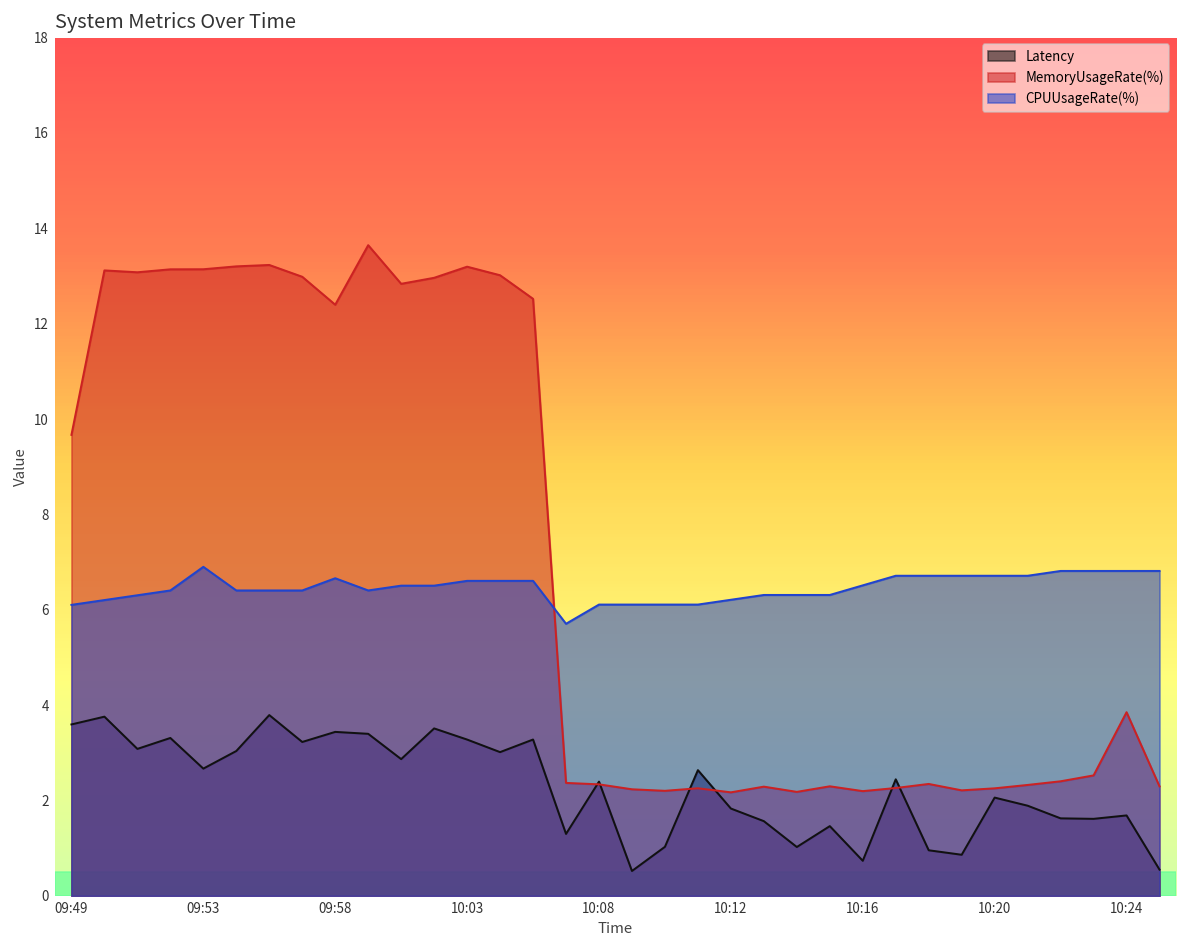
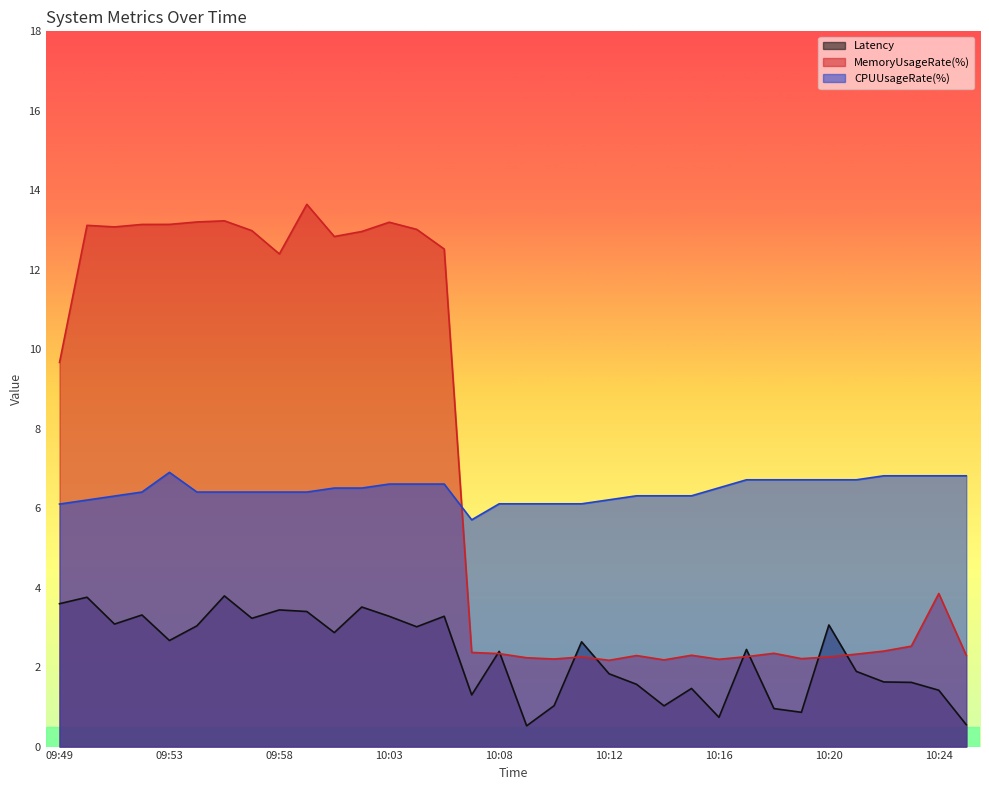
  {
    "Latency": {
      "09:49": 3.6,
      "09:53": 2.7,
      "09:58": 3.4,
      "10:03": 3.3,
      "10:12": 1.8,
      "10:16": 0.7,
-     "10:20": 2.1,
-     "10:24": 1.7
+     "10:20": 3.1,
+     "10:24": 1.4
    },
    "MemoryUsageRate(%)": {
      "09:49": 9.7,
      "09:53": 13.1,
      "09:58": 12.4,
      "10:03": 13.2,
      "10:12": 2.2,
      "10:16": 2.2,
      "10:20": 2.3,
      "10:24": 3.9
    },
    "CPUUsageRate(%)": {
      "09:49": 6.1,
      "09:53": 6.9,
-     "09:58": 6.7,
+     "09:58": 6.4,
      "10:03": 6.6,
      "10:08": 6.1,
      "10:12": 6.2,
      "10:16": 6.5,
      "10:20": 6.7,
      "10:24": 6.8
    }
  }
